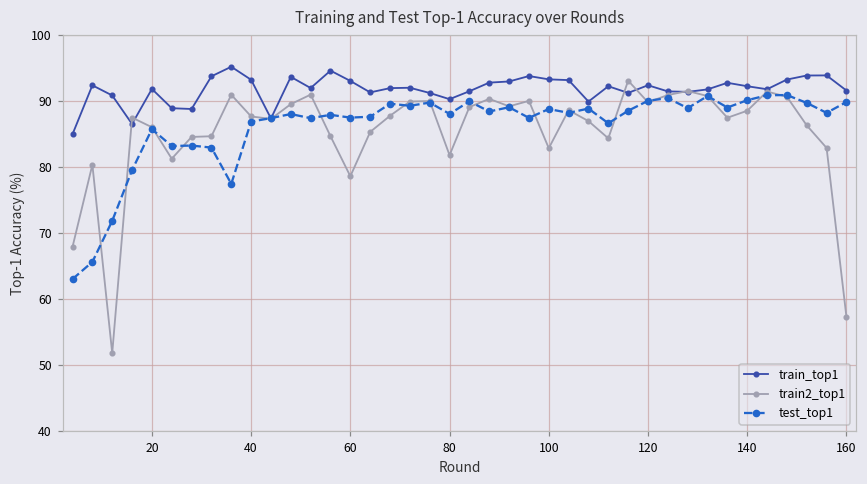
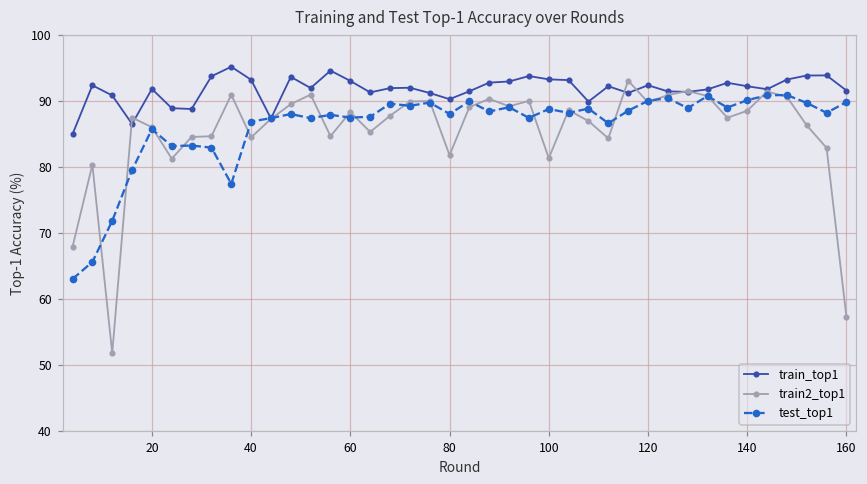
  {
    "train2_top1": {
-     "40": 88,
-     "60": 79,
+     "40": 85,
+     "60": 88,
      "80": 82,
-     "100": 83,
+     "100": 81,
      "140": 89,
      "160": 57
    }
  }
